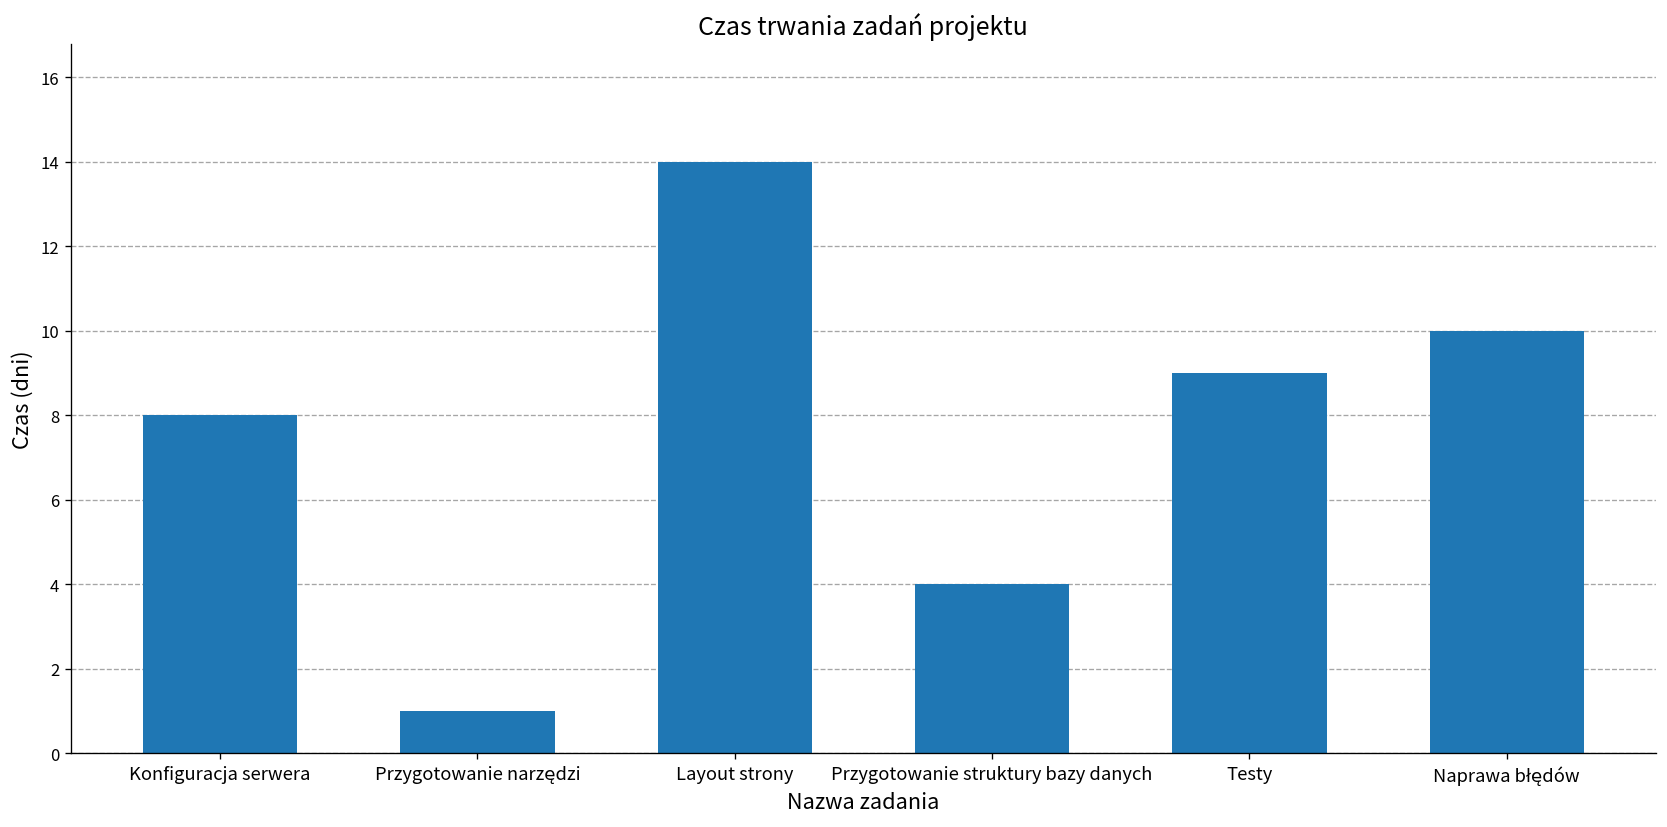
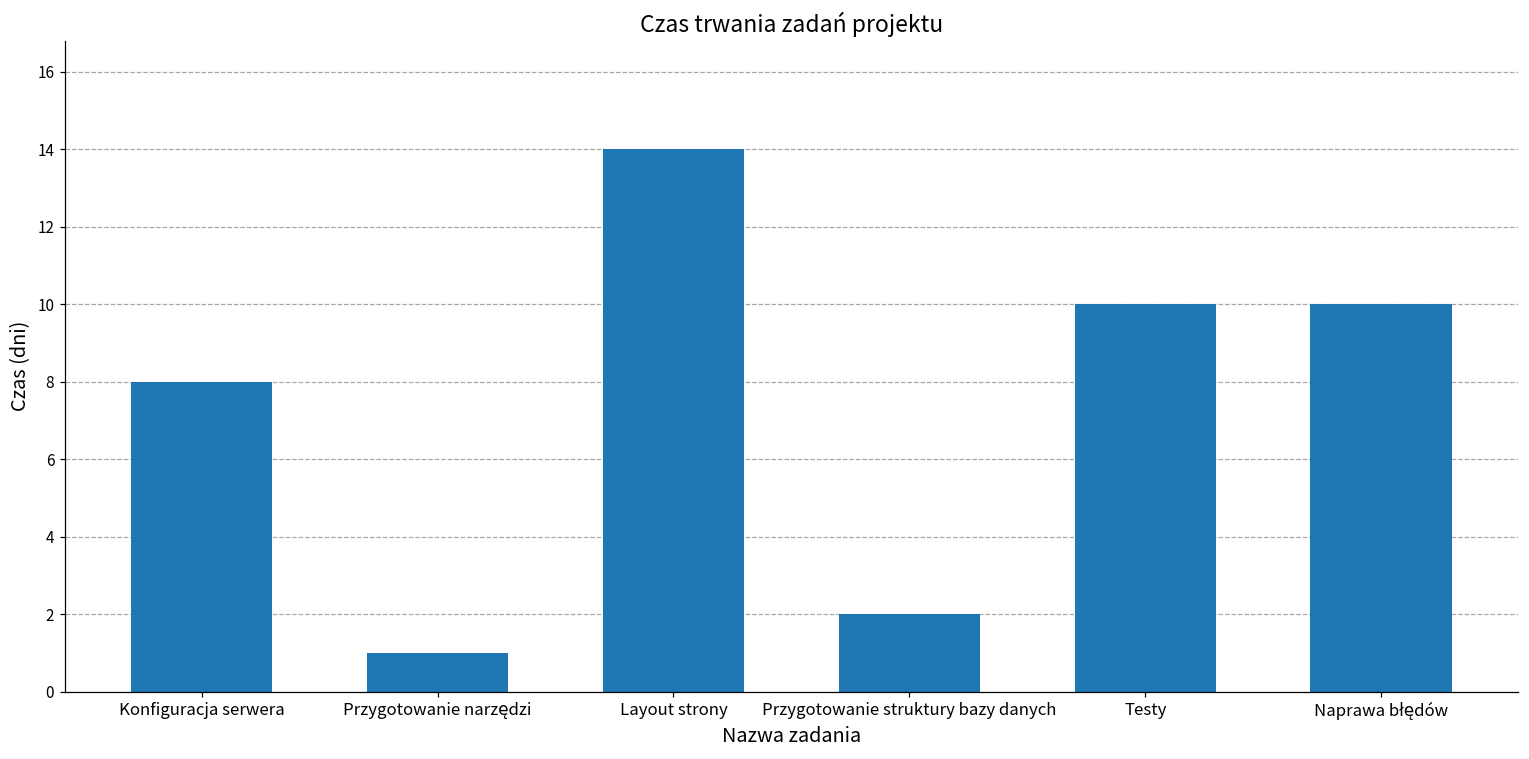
  {
    "Konfiguracja serwera": 8,
    "Przygotowanie narzędzi": 1,
    "Layout strony": 14,
-   "Przygotowanie struktury bazy danych": 4,
-   "Testy": 9,
+   "Przygotowanie struktury bazy danych": 2,
+   "Testy": 10,
    "Naprawa błędów": 10
  }
